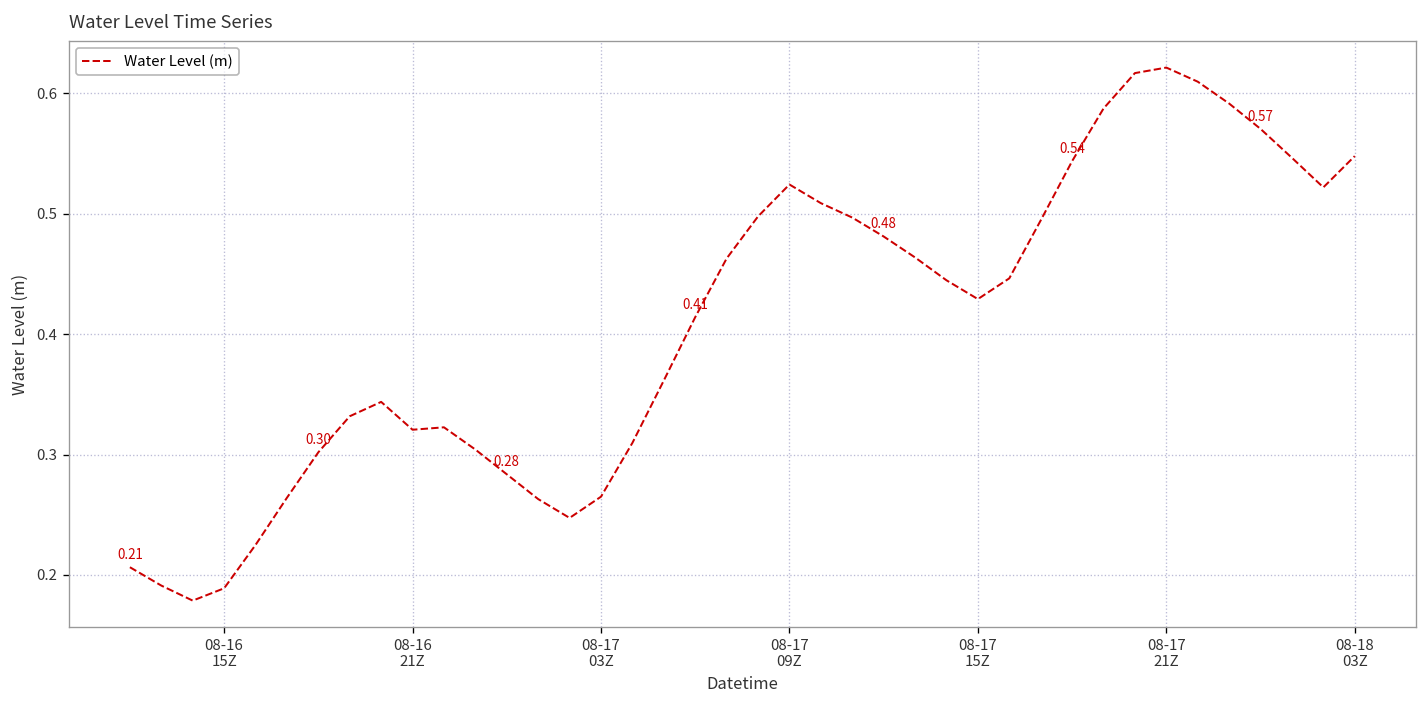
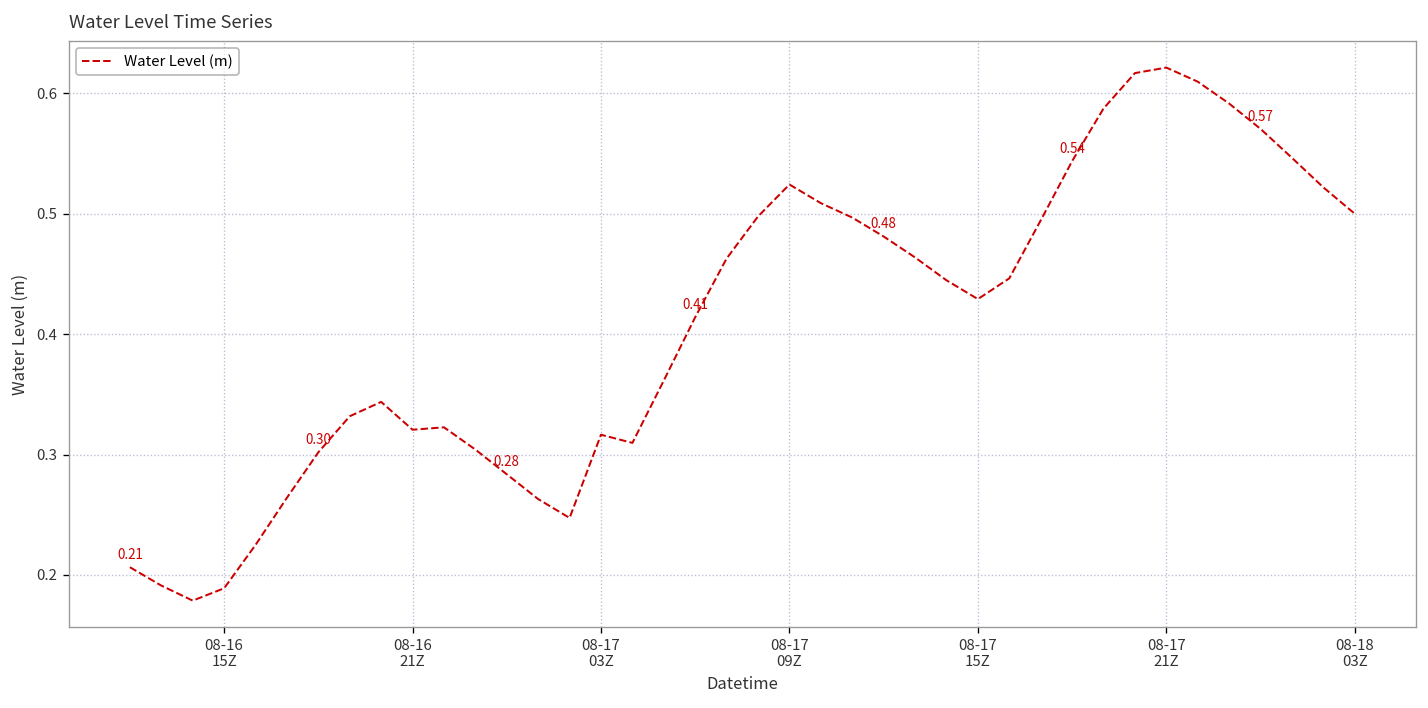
  {
    "08-16 15Z": 0.189,
    "08-16 21Z": 0.321,
-   "08-17 03Z": 0.265,
+   "08-17 03Z": 0.316,
    "08-17 09Z": 0.524,
    "08-17 15Z": 0.429,
    "08-17 21Z": 0.621,
-   "08-18 03Z": 0.548
+   "08-18 03Z": 0.500
  }
